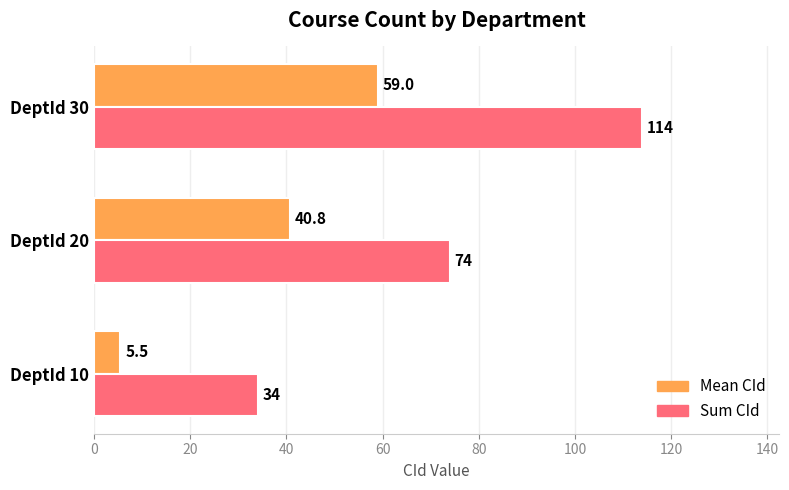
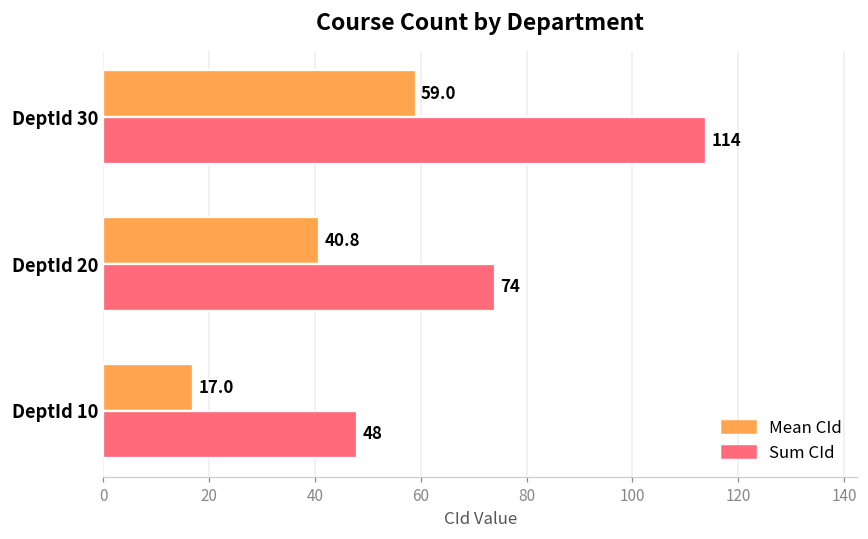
  {
    "Mean CId": {
      "DeptId 30": 59.0,
      "DeptId 20": 40.8,
-     "DeptId 10": 5.5
+     "DeptId 10": 17.0
    },
    "Sum CId": {
      "DeptId 30": 114,
      "DeptId 20": 74,
-     "DeptId 10": 34
+     "DeptId 10": 48
    }
  }
